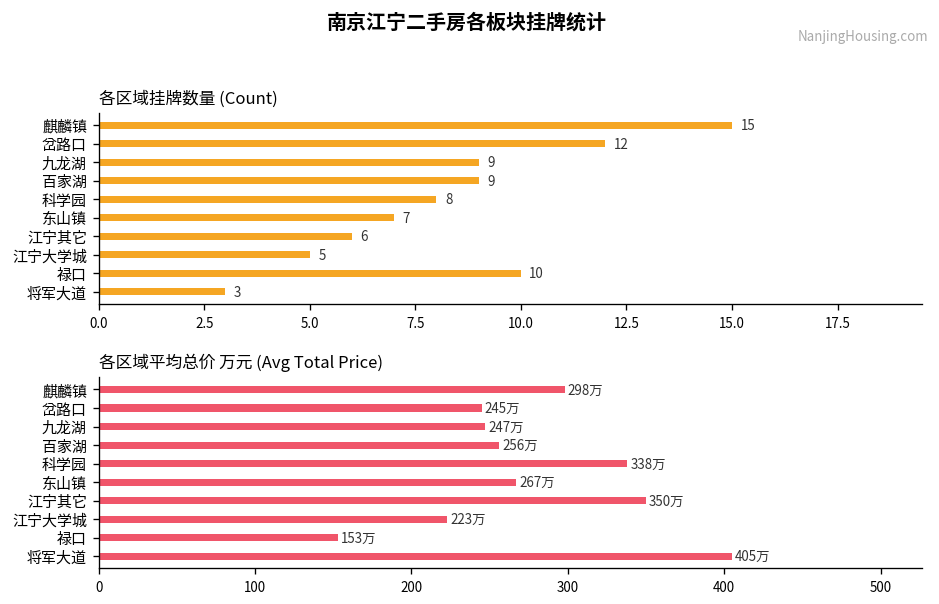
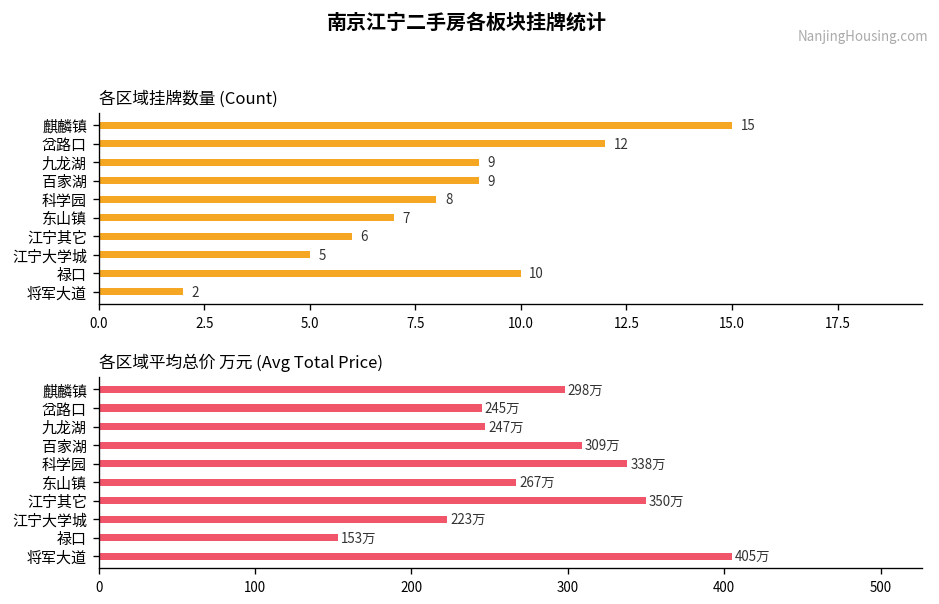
  {
    "各区域挂牌数量 (Count)": {
      "麒麟镇": "15",
      "岔路口": "12",
      "九龙湖": "9",
      "百家湖": "9",
      "科学园": "8",
      "东山镇": "7",
      "江宁其它": "6",
      "江宁大学城": "5",
      "禄口": "10",
-     "将军大道": "3"
+     "将军大道": "2"
    },
    "各区域平均总价 万元 (Avg Total Price)": {
      "麒麟镇": "298万",
      "岔路口": "245万",
      "九龙湖": "247万",
-     "百家湖": "256万",
+     "百家湖": "309万",
      "科学园": "338万",
      "东山镇": "267万",
      "江宁其它": "350万",
      "江宁大学城": "223万",
      "禄口": "153万",
      "将军大道": "405万"
    }
  }
